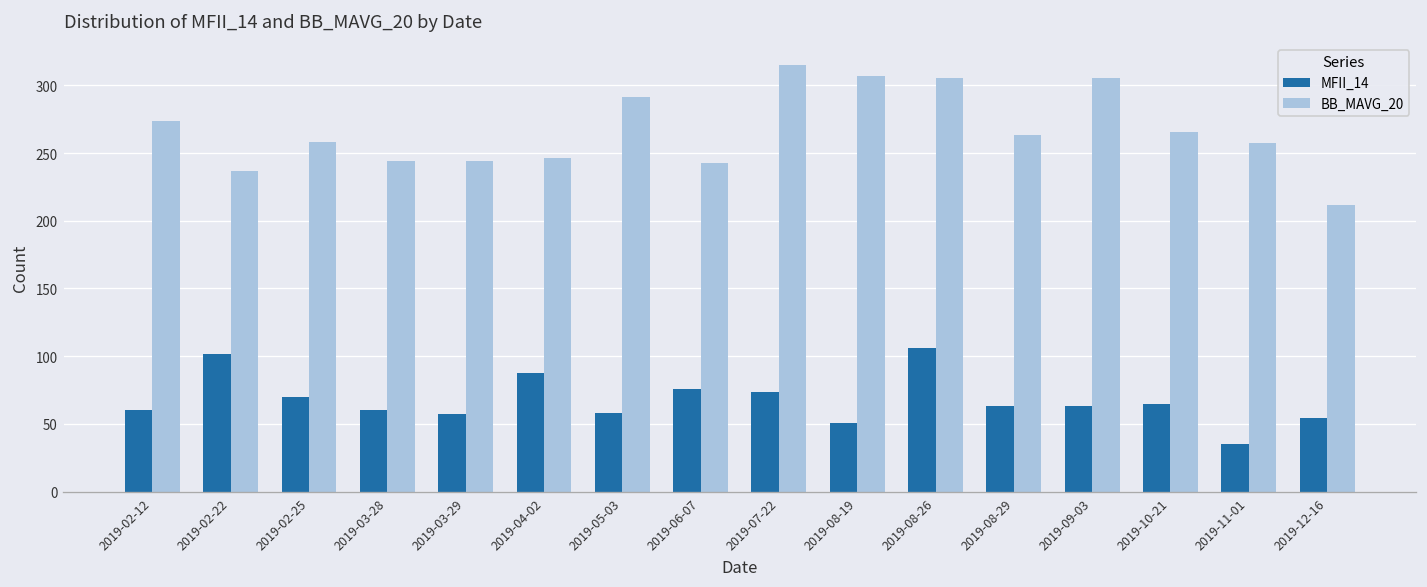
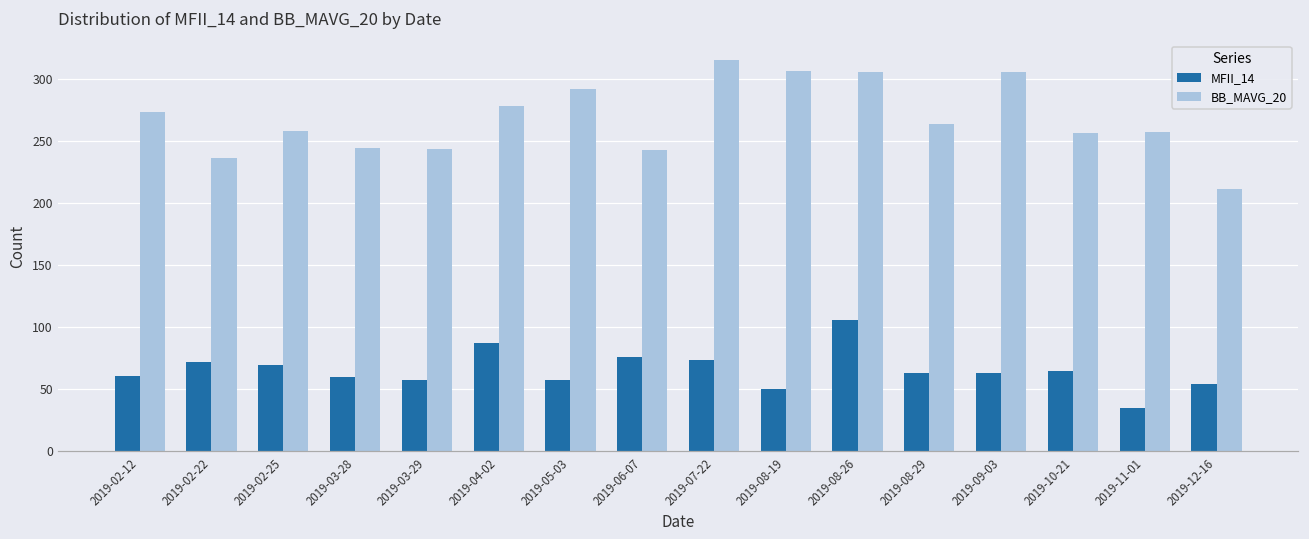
  {
    "MFII_14": {
      "2019-02-12": 61,
-     "2019-02-22": 102,
+     "2019-02-22": 72,
      "2019-02-25": 70,
      "2019-03-28": 60,
      "2019-03-29": 57,
      "2019-04-02": 88,
      "2019-05-03": 58,
      "2019-06-07": 76,
      "2019-07-22": 74,
      "2019-08-19": 50,
      "2019-08-26": 106,
      "2019-08-29": 64,
      "2019-09-03": 63,
      "2019-10-21": 65,
      "2019-11-01": 35,
      "2019-12-16": 55
    },
    "BB_MAVG_20": {
      "2019-02-12": 274,
      "2019-02-22": 237,
      "2019-02-25": 258,
      "2019-03-28": 245,
      "2019-03-29": 244,
-     "2019-04-02": 246,
+     "2019-04-02": 278,
      "2019-05-03": 292,
      "2019-06-07": 243,
      "2019-07-22": 315,
      "2019-08-19": 307,
      "2019-08-26": 306,
      "2019-08-29": 264,
      "2019-09-03": 306,
-     "2019-10-21": 266,
+     "2019-10-21": 257,
      "2019-11-01": 258,
      "2019-12-16": 212
    }
  }
